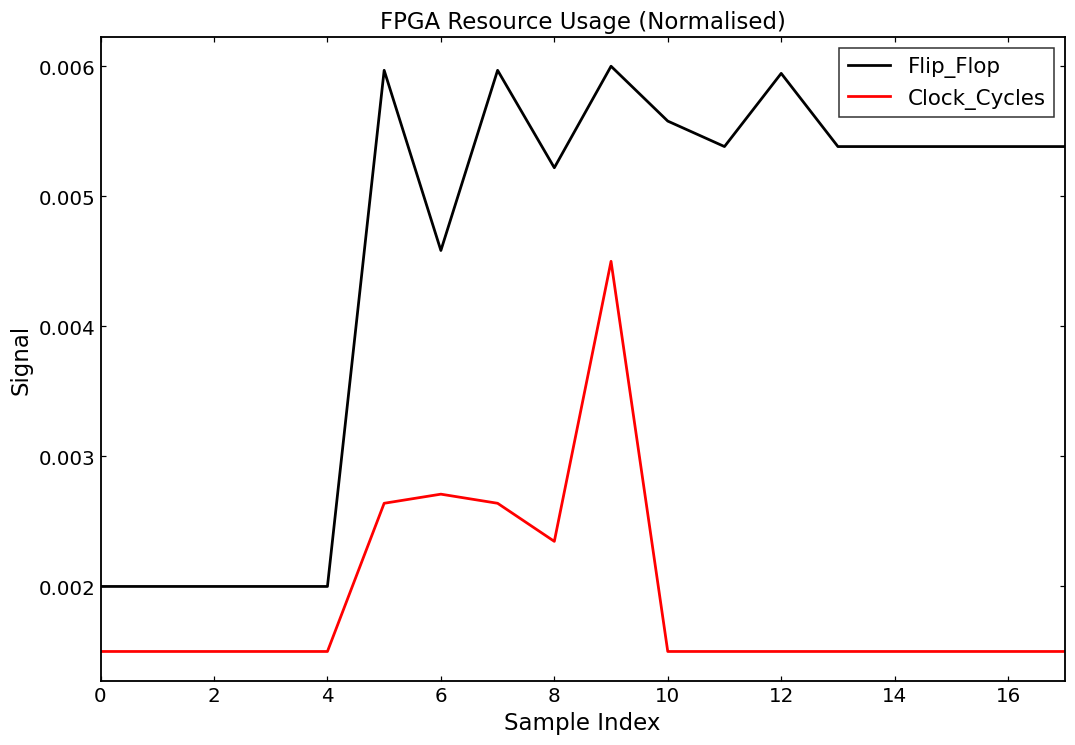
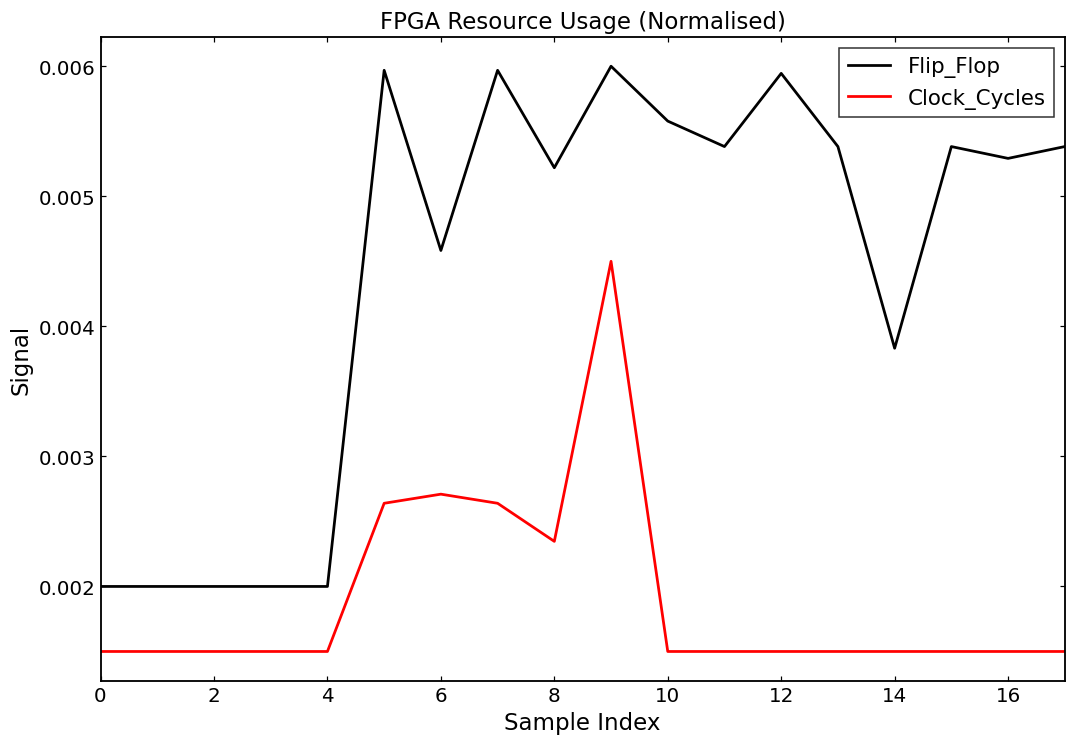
  {
    "Flip_Flop": {
      "0": 0.00200,
      "2": 0.00200,
      "4": 0.00200,
      "6": 0.00458,
      "8": 0.00522,
      "10": 0.00558,
      "12": 0.00595,
-     "14": 0.00538,
-     "16": 0.00538
+     "14": 0.00383,
+     "16": 0.00529
    },
    "Clock_Cycles": {
      "0": 0.00150,
      "2": 0.00150,
      "4": 0.00150,
      "6": 0.00271,
      "8": 0.00235,
      "10": 0.00150,
      "12": 0.00150,
      "14": 0.00150,
      "16": 0.00150
    }
  }
